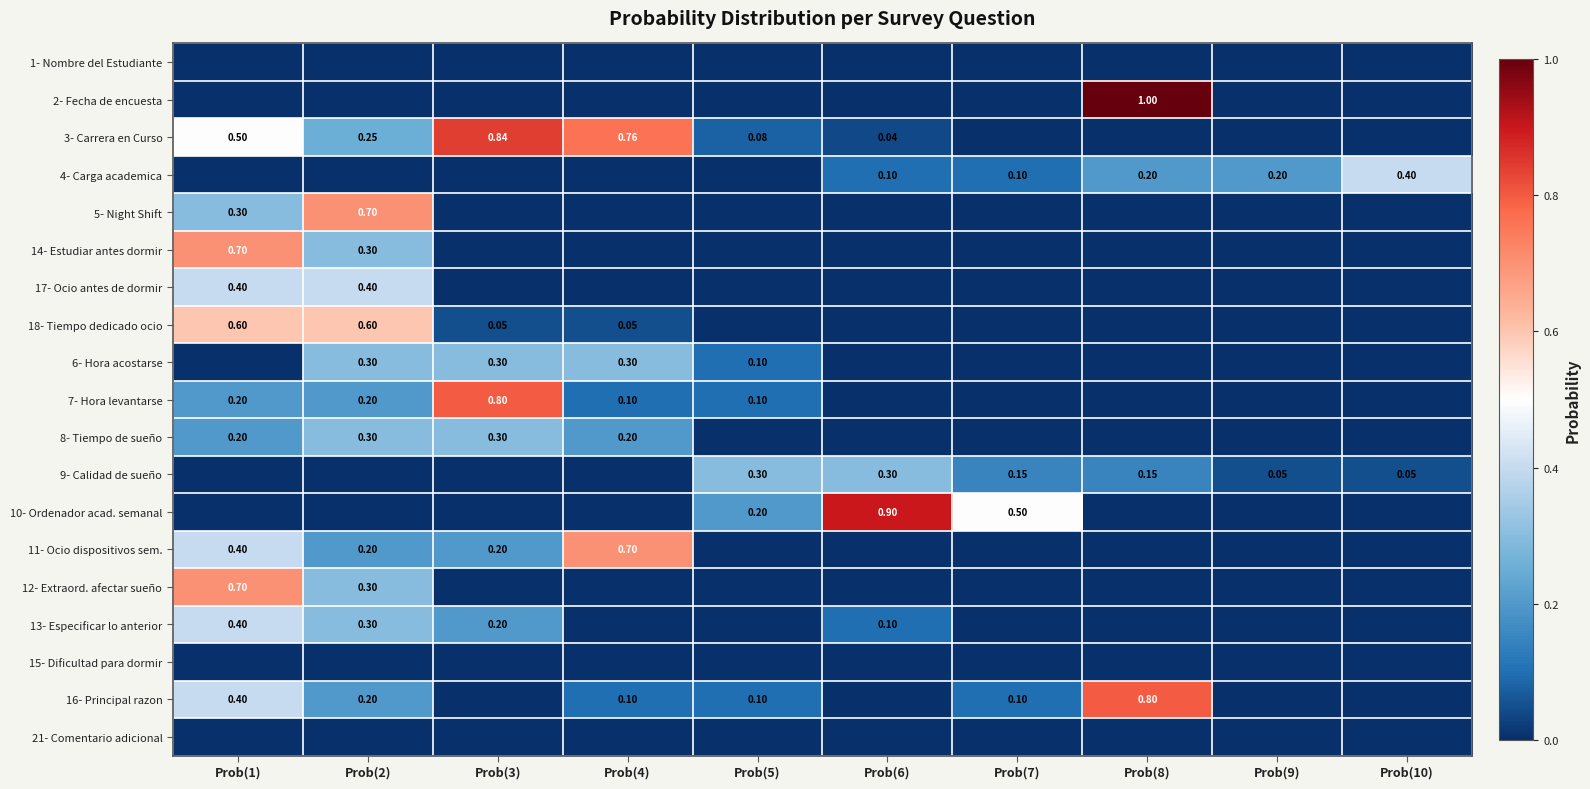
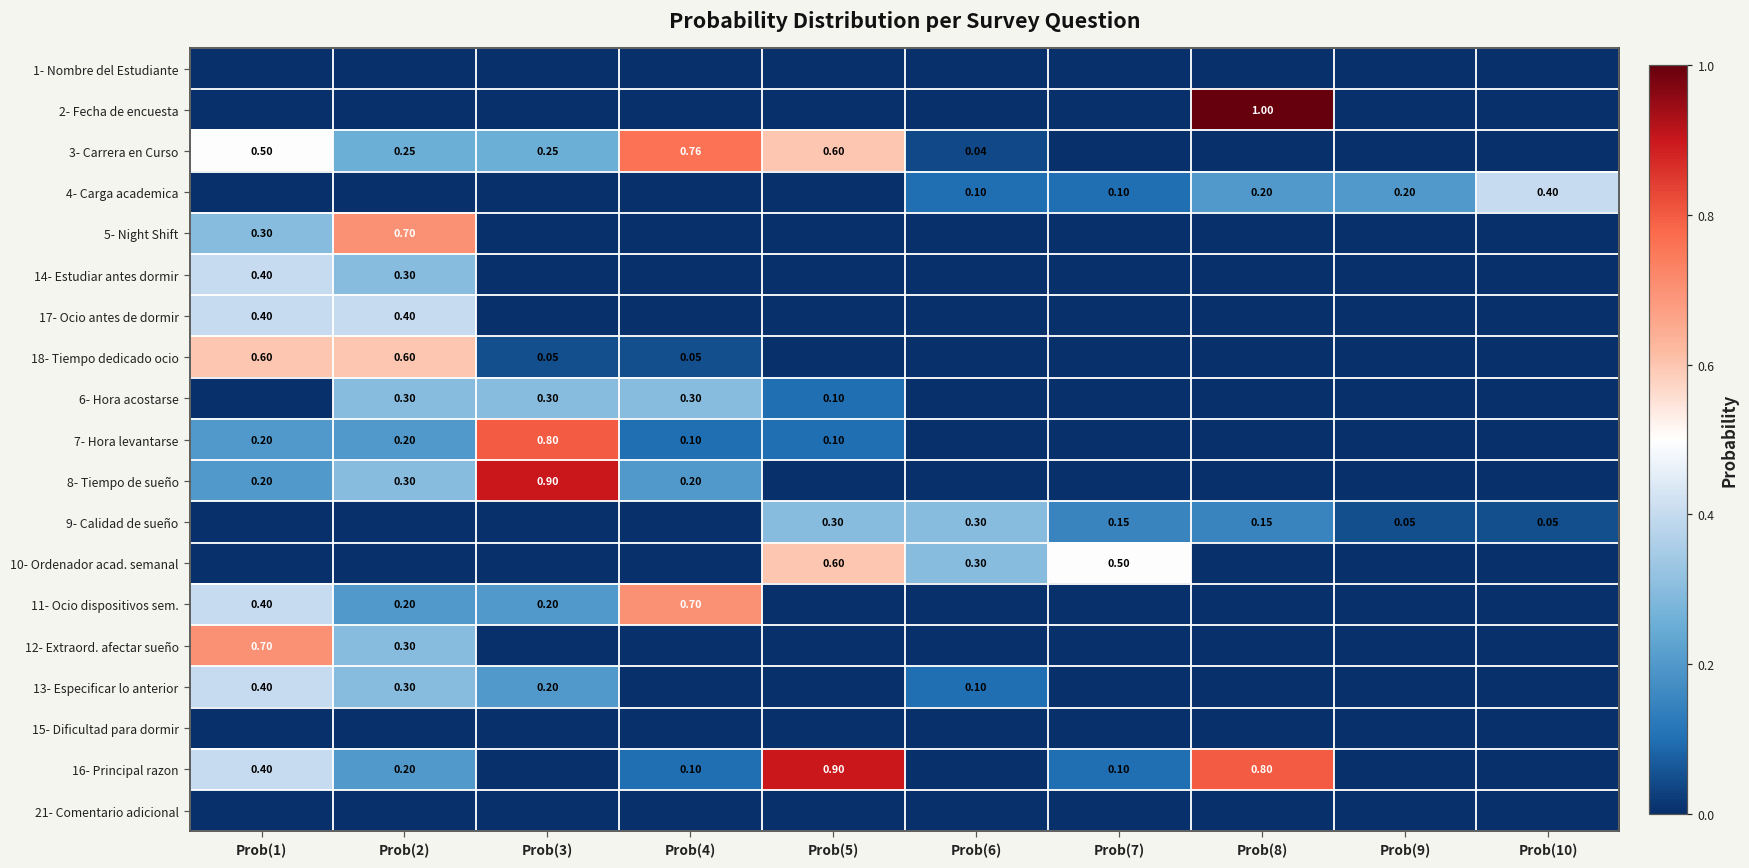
  {
    "2- Fecha de encuesta": {
      "Prob(8)": 1.00
    },
    "3- Carrera en Curso": {
      "Prob(1)": 0.50,
      "Prob(2)": 0.25,
-     "Prob(3)": 0.84,
+     "Prob(3)": 0.25,
      "Prob(4)": 0.76,
-     "Prob(5)": 0.08,
+     "Prob(5)": 0.60,
      "Prob(6)": 0.04
    },
    "4- Carga academica": {
      "Prob(6)": 0.10,
      "Prob(7)": 0.10,
      "Prob(8)": 0.20,
      "Prob(9)": 0.20,
      "Prob(10)": 0.40
    },
    "5- Night Shift": {
      "Prob(1)": 0.30,
      "Prob(2)": 0.70
    },
    "14- Estudiar antes dormir": {
-     "Prob(1)": 0.70,
+     "Prob(1)": 0.40,
      "Prob(2)": 0.30
    },
    "17- Ocio antes de dormir": {
      "Prob(1)": 0.40,
      "Prob(2)": 0.40
    },
    "18- Tiempo dedicado ocio": {
      "Prob(1)": 0.60,
      "Prob(2)": 0.60,
      "Prob(3)": 0.05,
      "Prob(4)": 0.05
    },
    "6- Hora acostarse": {
      "Prob(2)": 0.30,
      "Prob(3)": 0.30,
      "Prob(4)": 0.30,
      "Prob(5)": 0.10
    },
    "7- Hora levantarse": {
      "Prob(1)": 0.20,
      "Prob(2)": 0.20,
      "Prob(3)": 0.80,
      "Prob(4)": 0.10,
      "Prob(5)": 0.10
    },
    "8- Tiempo de sueño": {
      "Prob(1)": 0.20,
      "Prob(2)": 0.30,
-     "Prob(3)": 0.30,
+     "Prob(3)": 0.90,
      "Prob(4)": 0.20
    },
    "9- Calidad de sueño": {
      "Prob(5)": 0.30,
      "Prob(6)": 0.30,
      "Prob(7)": 0.15,
      "Prob(8)": 0.15,
      "Prob(9)": 0.05,
      "Prob(10)": 0.05
    },
    "10- Ordenador acad. semanal": {
-     "Prob(5)": 0.20,
-     "Prob(6)": 0.90,
+     "Prob(5)": 0.60,
+     "Prob(6)": 0.30,
      "Prob(7)": 0.50
    },
    "11- Ocio dispositivos sem.": {
      "Prob(1)": 0.40,
      "Prob(2)": 0.20,
      "Prob(3)": 0.20,
      "Prob(4)": 0.70
    },
    "12- Extraord. afectar sueño": {
      "Prob(1)": 0.70,
      "Prob(2)": 0.30
    },
    "13- Especificar lo anterior": {
      "Prob(1)": 0.40,
      "Prob(2)": 0.30,
      "Prob(3)": 0.20,
      "Prob(6)": 0.10
    },
    "16- Principal razon": {
      "Prob(1)": 0.40,
      "Prob(2)": 0.20,
      "Prob(4)": 0.10,
-     "Prob(5)": 0.10,
+     "Prob(5)": 0.90,
      "Prob(7)": 0.10,
      "Prob(8)": 0.80
    }
  }
